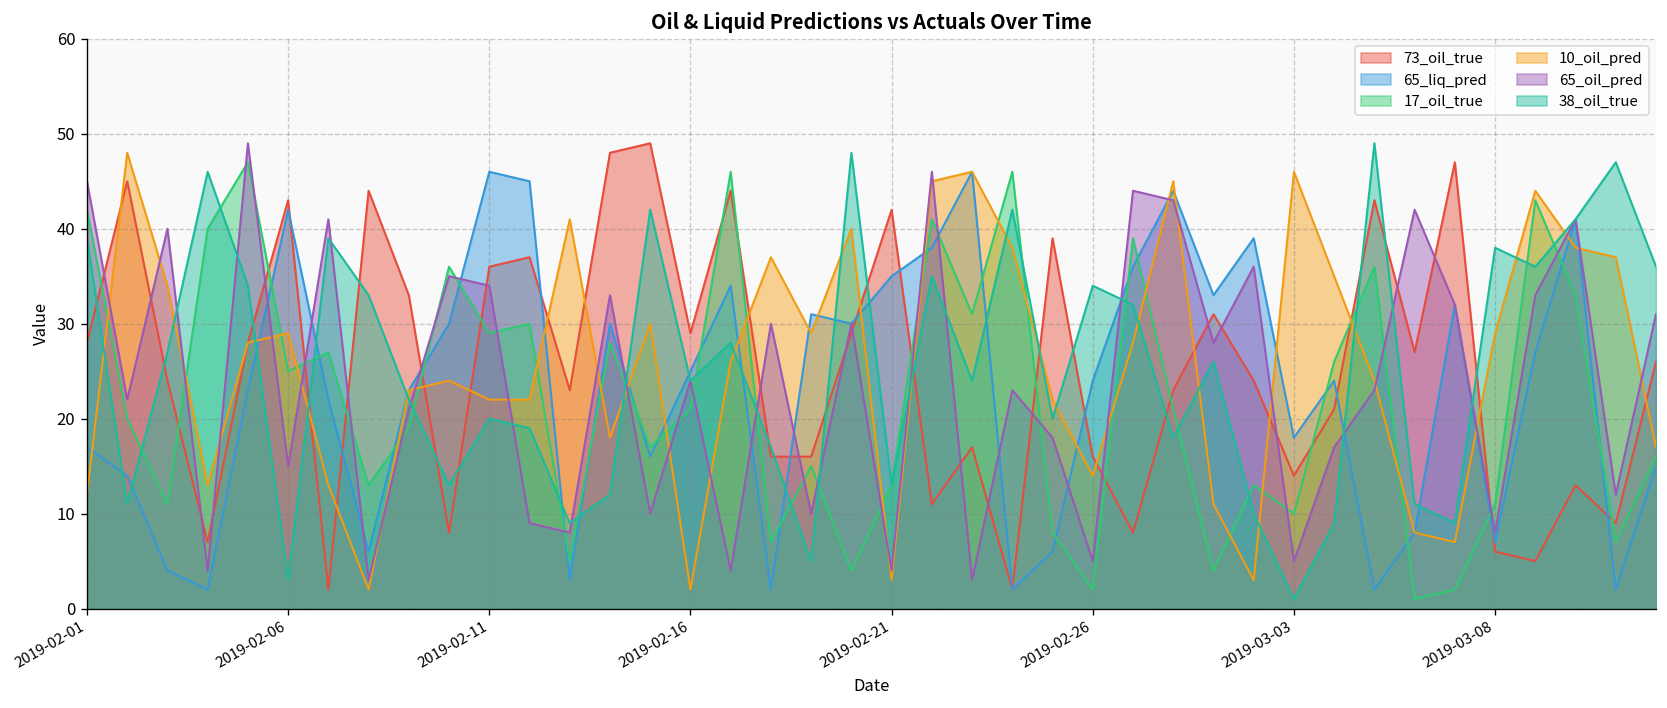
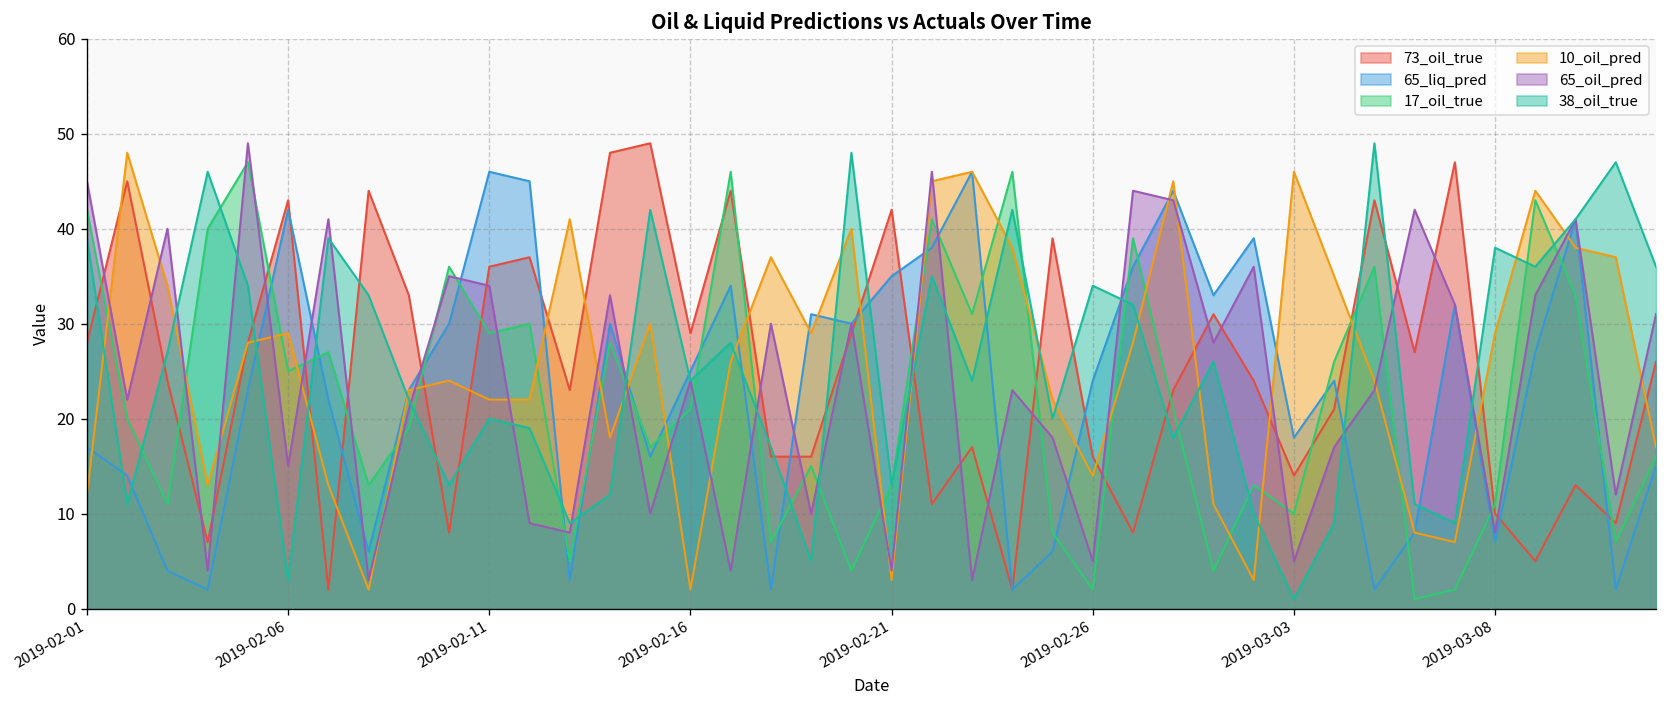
  {
    "73_oil_true": {
      "2019-02-01": 28,
      "2019-02-06": 43,
      "2019-02-11": 36,
      "2019-02-16": 29,
      "2019-02-21": 42,
      "2019-02-26": 16,
      "2019-03-03": 14,
-     "2019-03-08": 6
+     "2019-03-08": 10
    },
    "10_oil_pred": {
      "2019-02-01": 12,
      "2019-02-06": 29,
      "2019-02-11": 22,
      "2019-02-16": 2,
      "2019-02-21": 3,
      "2019-02-26": 14,
      "2019-03-03": 46,
      "2019-03-08": 29
    },
    "65_oil_pred": {
      "2019-02-01": 45,
      "2019-02-06": 15,
      "2019-02-11": 34,
      "2019-02-21": 4,
      "2019-02-26": 5,
      "2019-03-03": 5,
      "2019-03-08": 8
    }
  }
